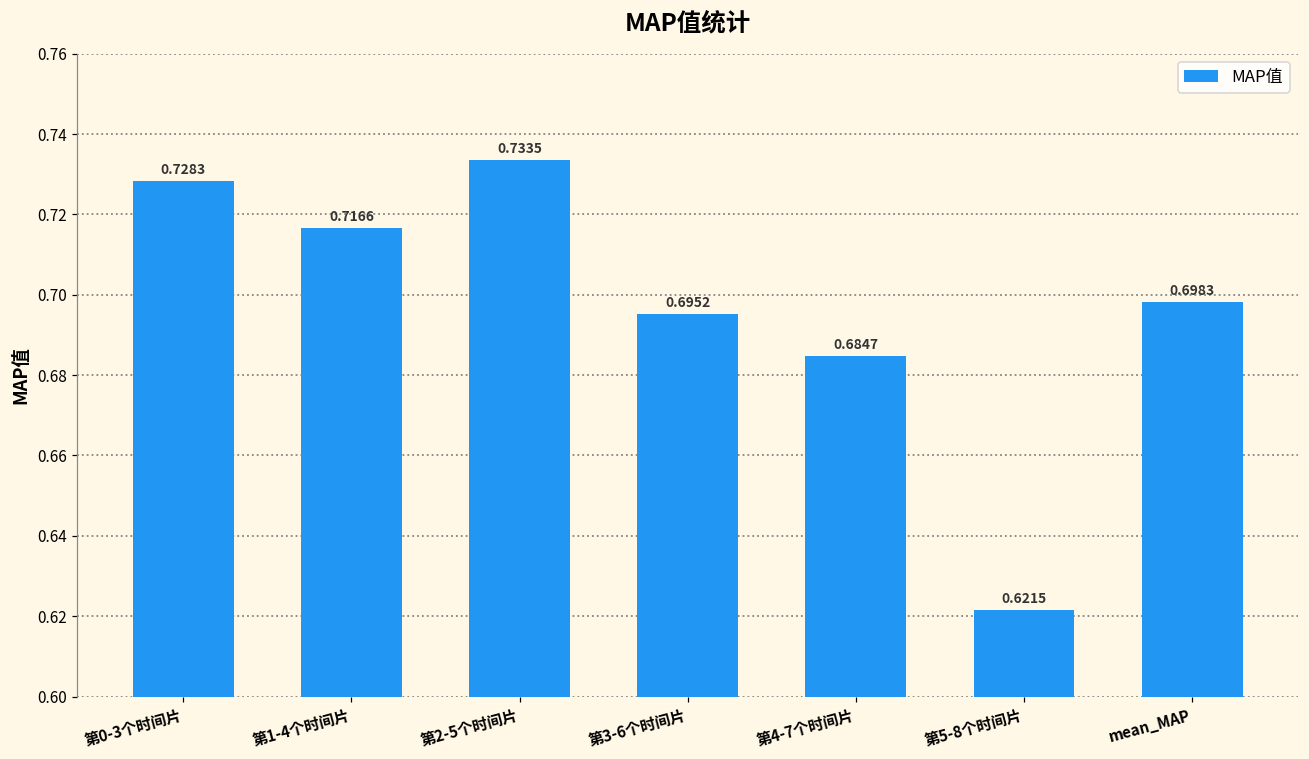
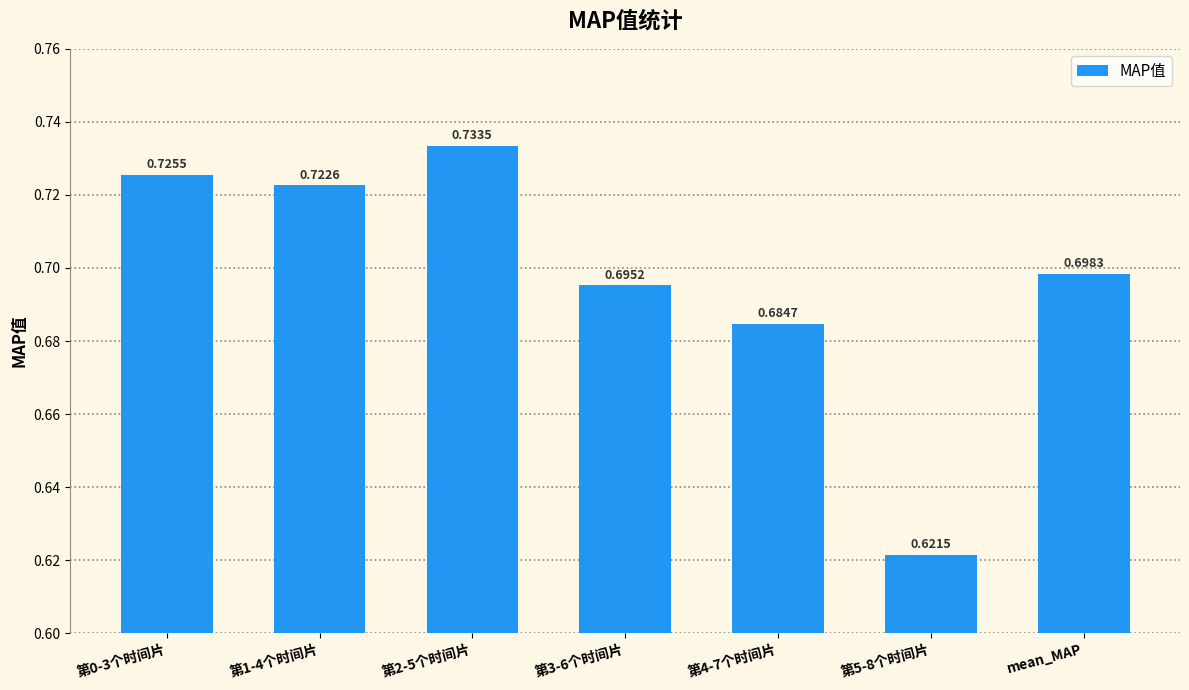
  {
-   "第0-3个时间片": 0.7283,
-   "第1-4个时间片": 0.7166,
+   "第0-3个时间片": 0.7255,
+   "第1-4个时间片": 0.7226,
    "第2-5个时间片": 0.7335,
    "第3-6个时间片": 0.6952,
    "第4-7个时间片": 0.6847,
    "第5-8个时间片": 0.6215,
    "mean_MAP": 0.6983
  }
